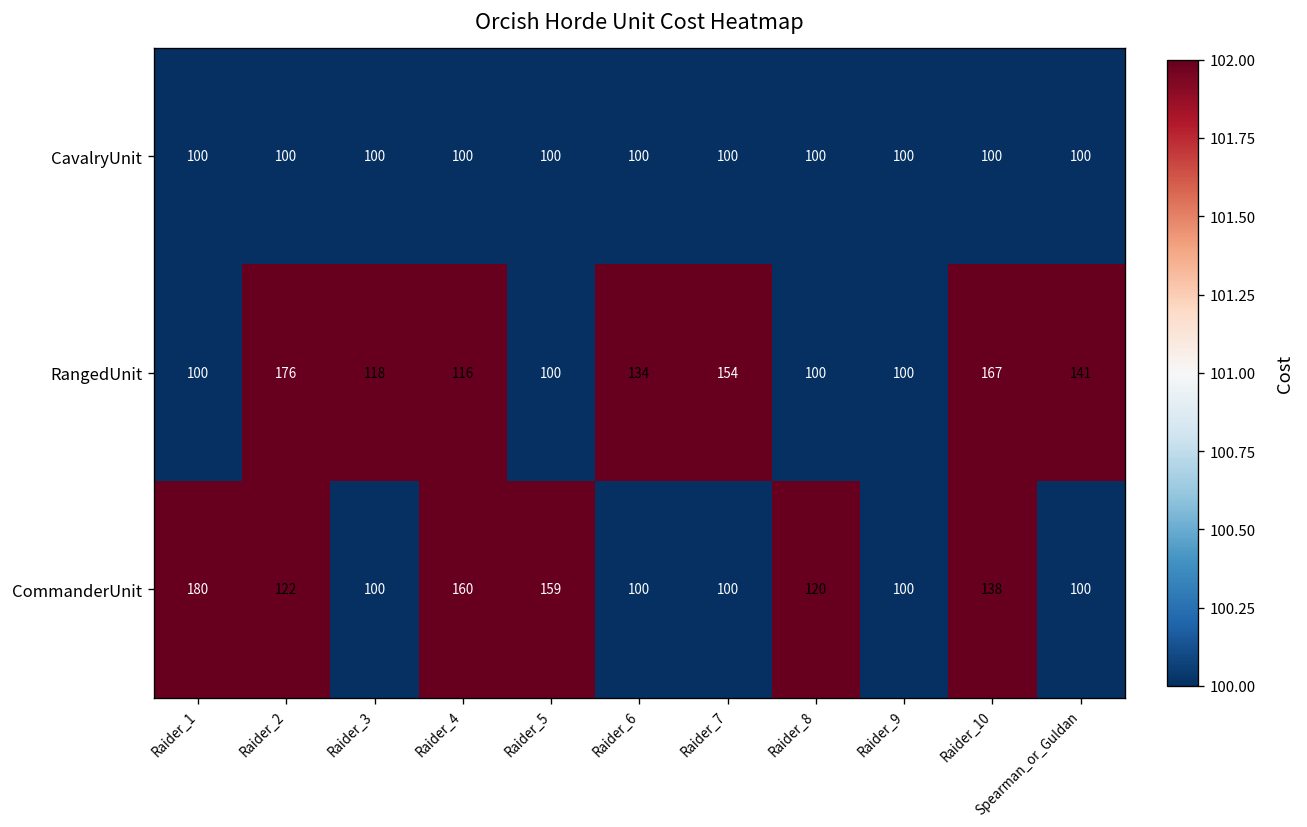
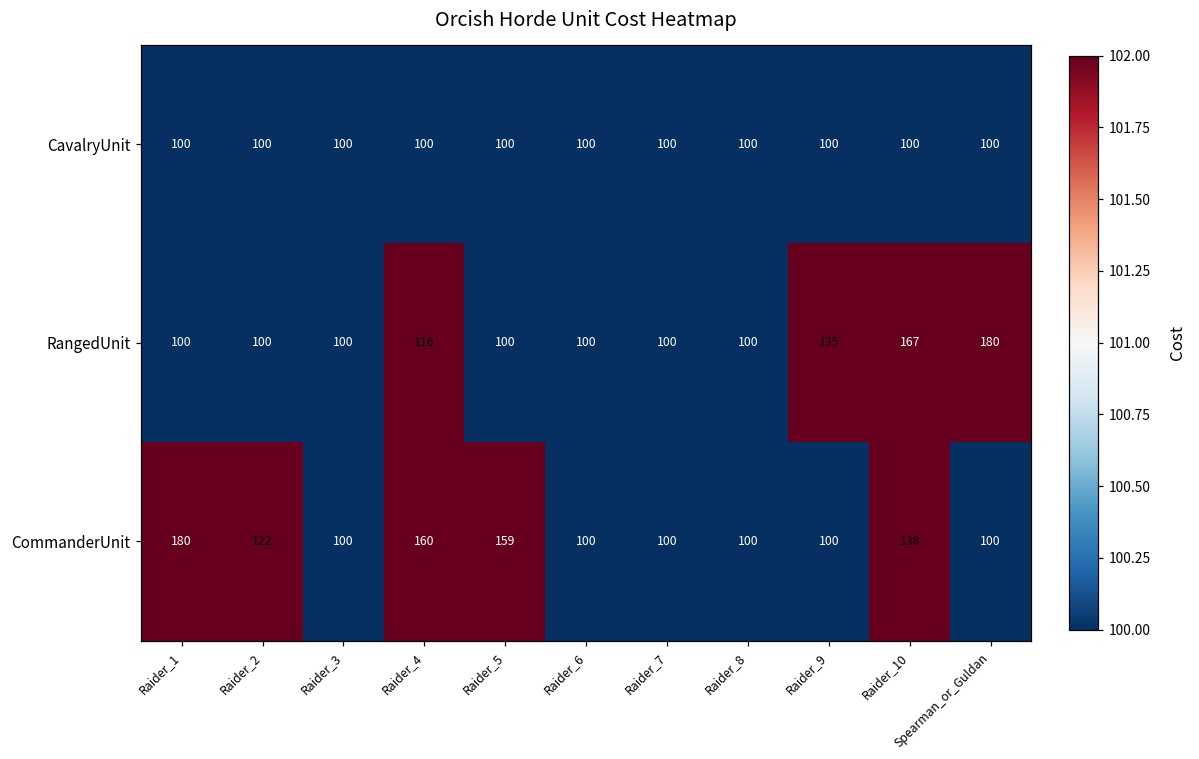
  {
    "CavalryUnit": {
      "Raider_1": 100,
      "Raider_2": 100,
      "Raider_3": 100,
      "Raider_4": 100,
      "Raider_5": 100,
      "Raider_6": 100,
      "Raider_7": 100,
      "Raider_8": 100,
      "Raider_9": 100,
      "Raider_10": 100,
      "Spearman_or_Guldan": 100
    },
    "RangedUnit": {
      "Raider_1": 100,
-     "Raider_2": 176,
-     "Raider_3": 118,
+     "Raider_2": 100,
+     "Raider_3": 100,
      "Raider_4": 116,
      "Raider_5": 100,
-     "Raider_6": 134,
-     "Raider_7": 154,
+     "Raider_6": 100,
+     "Raider_7": 100,
      "Raider_8": 100,
-     "Raider_9": 100,
+     "Raider_9": 135,
      "Raider_10": 167,
-     "Spearman_or_Guldan": 141
+     "Spearman_or_Guldan": 180
    },
    "CommanderUnit": {
      "Raider_1": 180,
      "Raider_2": 122,
      "Raider_3": 100,
      "Raider_4": 160,
      "Raider_5": 159,
      "Raider_6": 100,
      "Raider_7": 100,
-     "Raider_8": 120,
+     "Raider_8": 100,
      "Raider_9": 100,
      "Raider_10": 138,
      "Spearman_or_Guldan": 100
    }
  }
